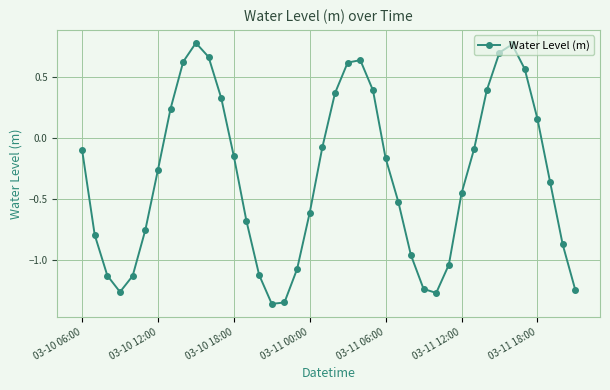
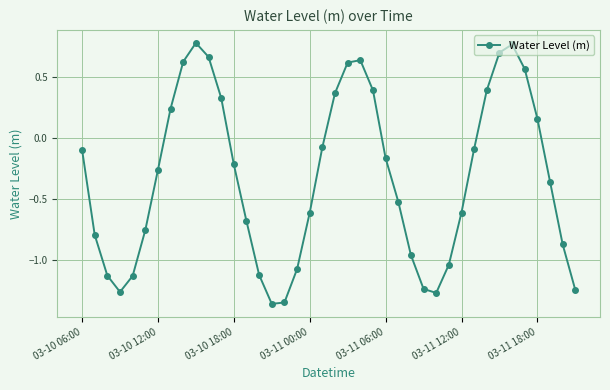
  {
    "03-10 06:00": -0.10,
    "03-10 12:00": -0.26,
-   "03-10 18:00": -0.15,
+   "03-10 18:00": -0.22,
    "03-11 00:00": -0.61,
    "03-11 06:00": -0.17,
-   "03-11 12:00": -0.45,
+   "03-11 12:00": -0.61,
    "03-11 18:00": 0.16
  }
